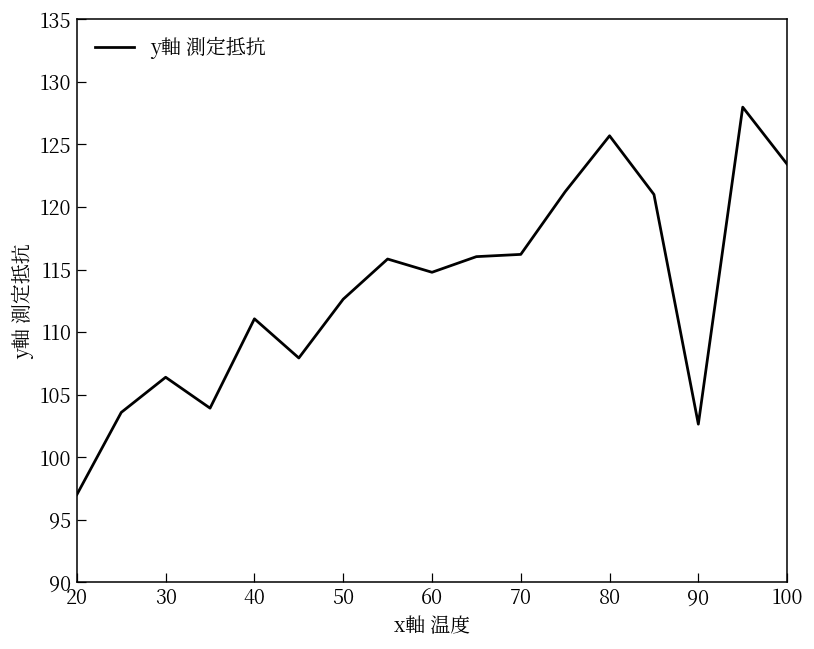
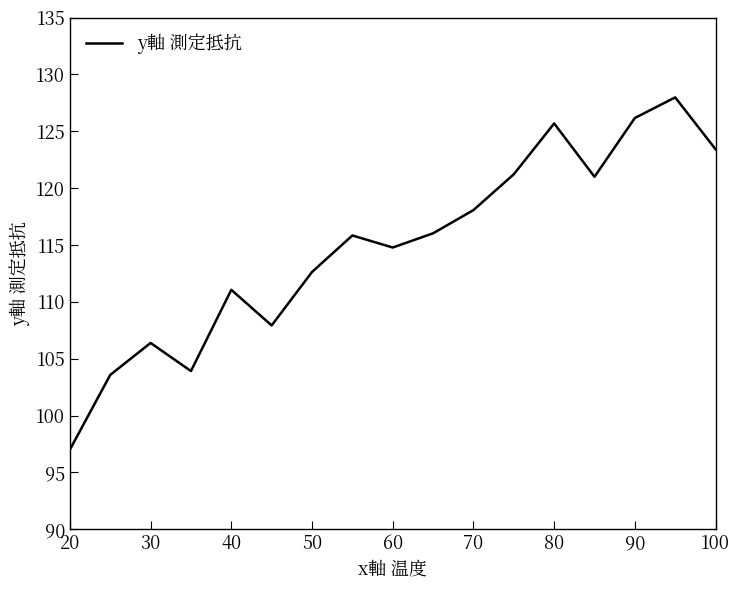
  {
    "20": 97.0,
    "30": 106.4,
    "40": 111.1,
    "50": 112.6,
    "60": 114.8,
-   "70": 116.2,
+   "70": 118.1,
    "80": 125.7,
-   "90": 102.6,
+   "90": 126.2,
    "100": 123.4
  }
